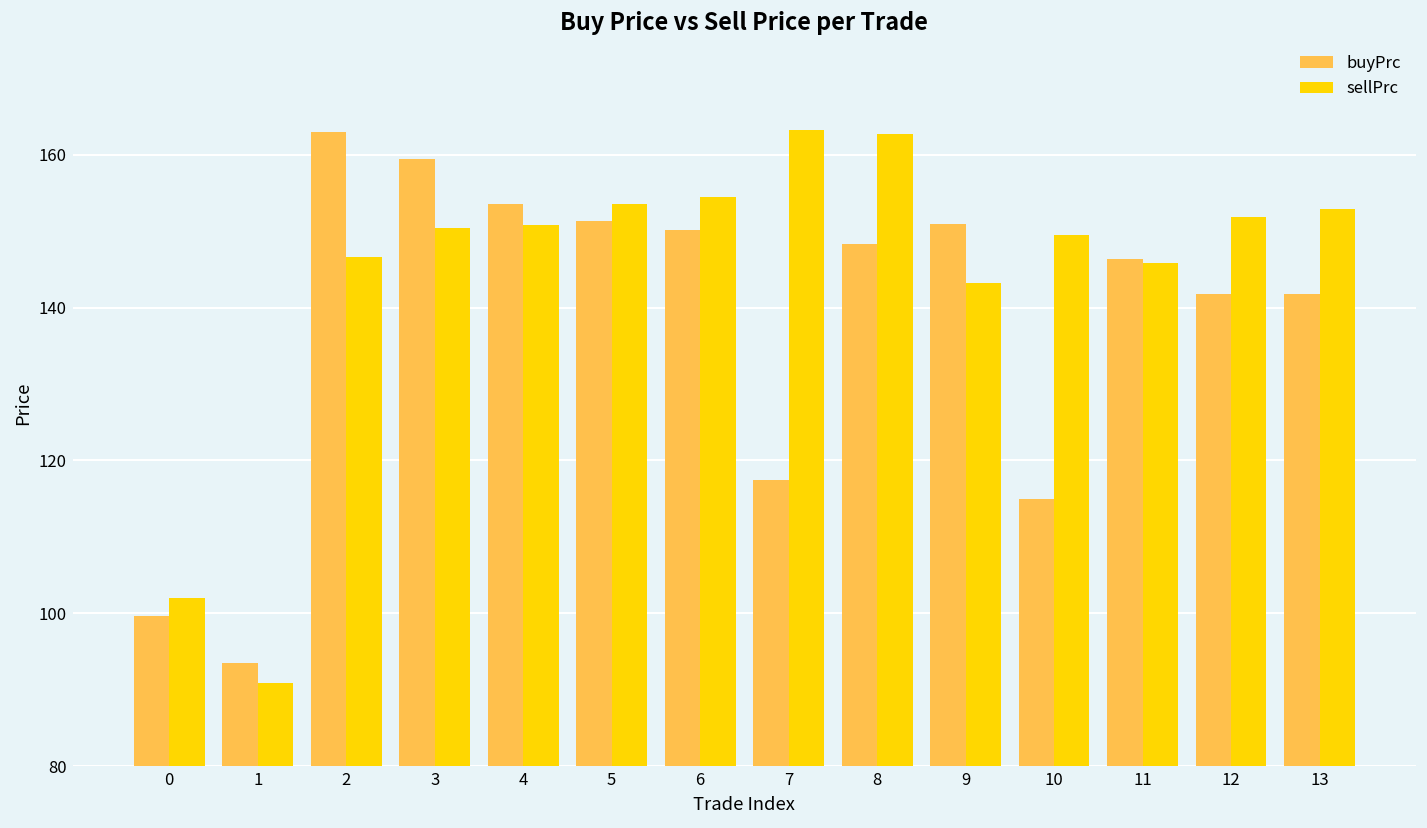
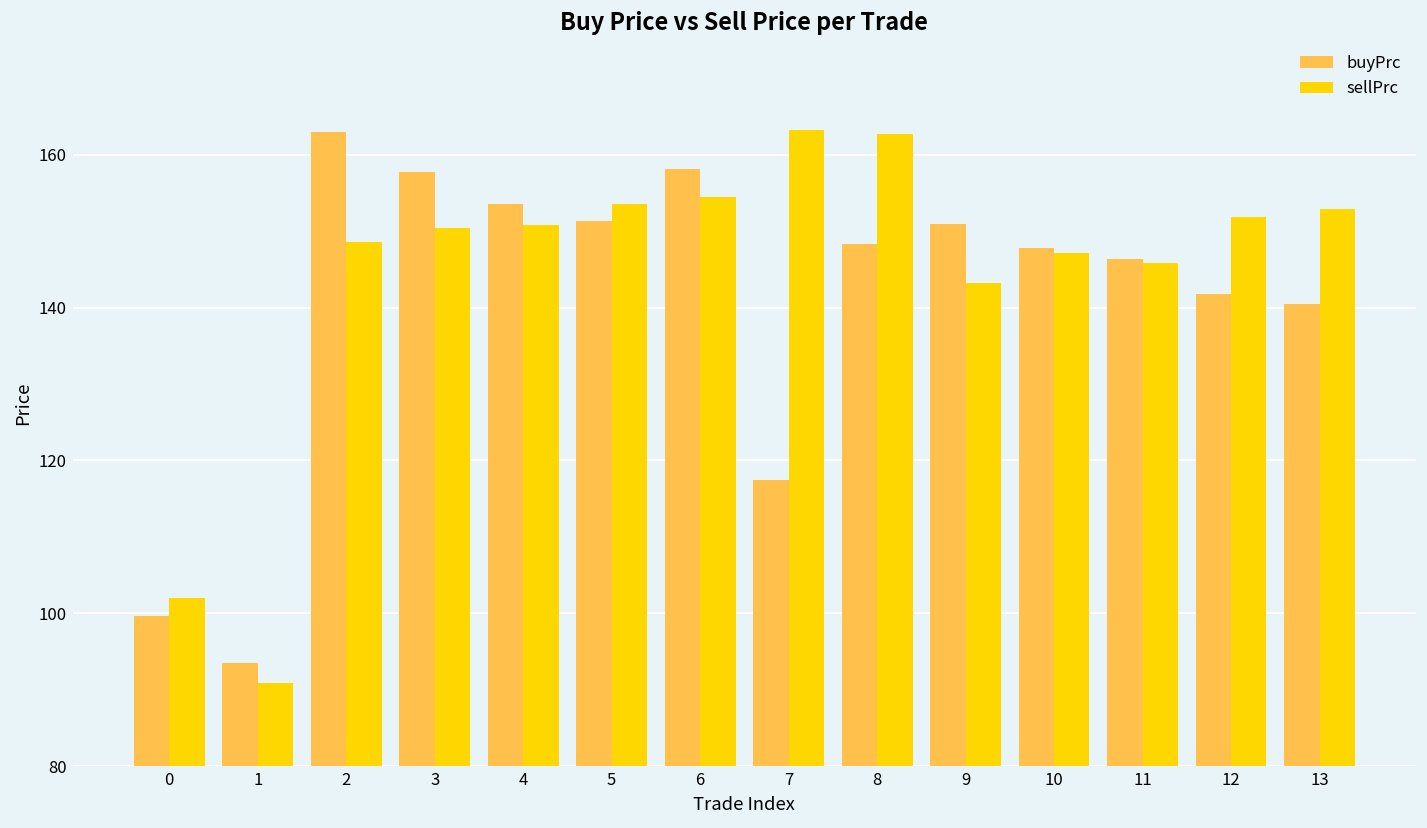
  {
    "buyPrc": {
      "0": 100,
      "1": 94,
      "2": 163,
-     "3": 159,
+     "3": 158,
      "4": 154,
      "5": 151,
-     "6": 150,
+     "6": 158,
      "7": 117,
      "8": 148,
      "9": 151,
-     "10": 115,
+     "10": 148,
      "11": 146,
      "12": 142,
-     "13": 142
+     "13": 141
    },
    "sellPrc": {
      "0": 102,
      "1": 91,
-     "2": 147,
+     "2": 149,
      "3": 150,
      "4": 151,
      "5": 154,
      "6": 154,
      "7": 163,
      "8": 163,
      "9": 143,
-     "10": 150,
+     "10": 147,
      "11": 146,
      "12": 152,
      "13": 153
    }
  }
